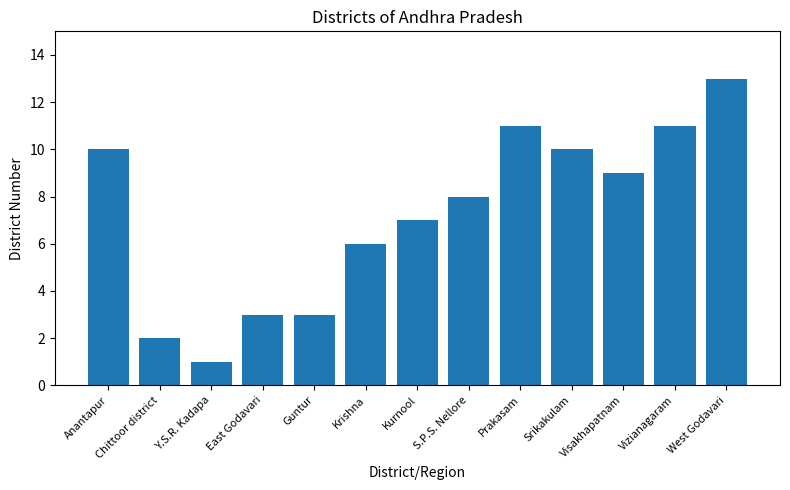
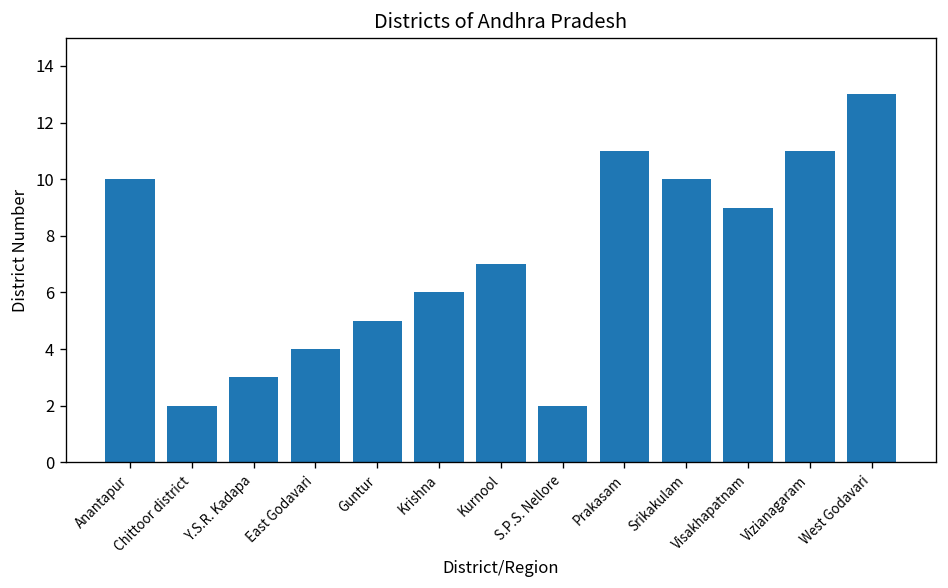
  {
    "Anantapur": 10,
    "Chittoor district": 2,
-   "Y.S.R. Kadapa": 1,
-   "East Godavari": 3,
-   "Guntur": 3,
+   "Y.S.R. Kadapa": 3,
+   "East Godavari": 4,
+   "Guntur": 5,
    "Krishna": 6,
    "Kurnool": 7,
-   "S.P.S. Nellore": 8,
+   "S.P.S. Nellore": 2,
    "Prakasam": 11,
    "Srikakulam": 10,
    "Visakhapatnam": 9,
    "Vizianagaram": 11,
    "West Godavari": 13
  }
